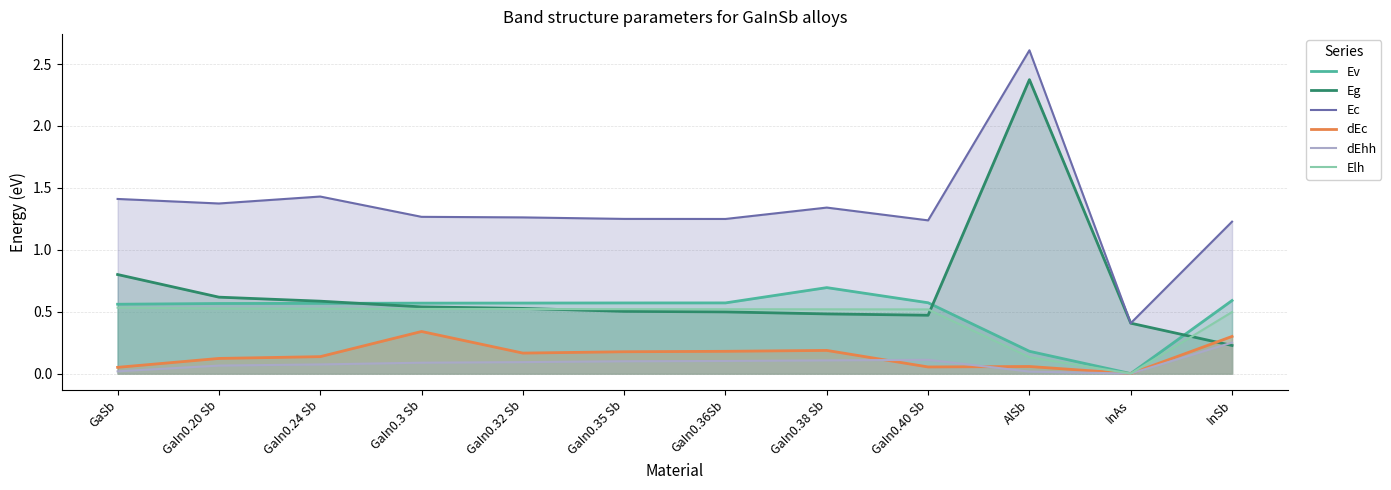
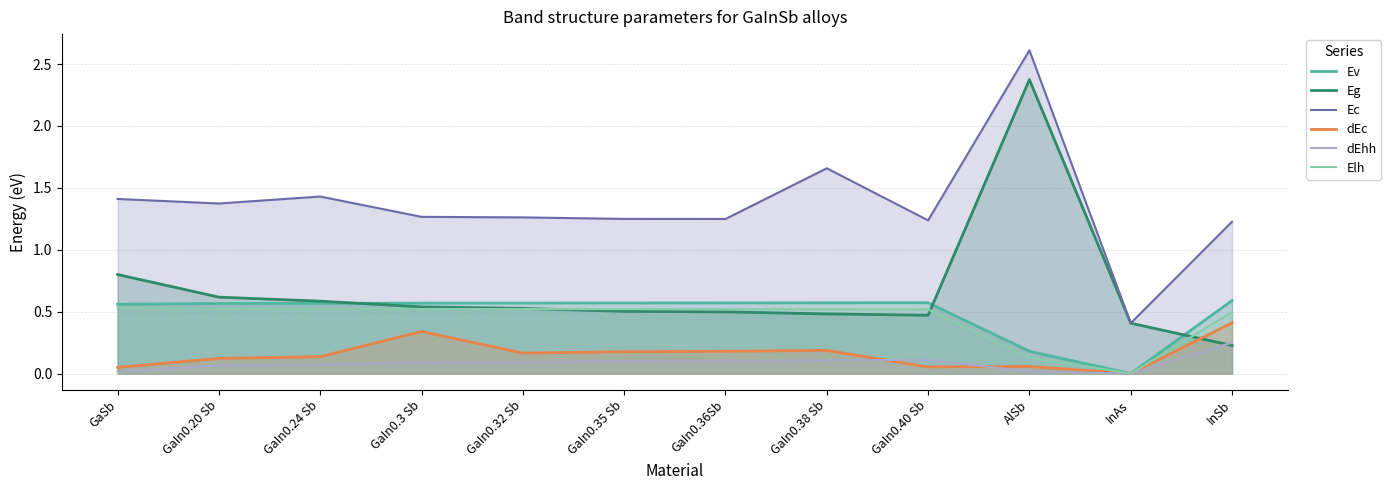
  {
    "Ev": {
      "GaSb": 0.56,
      "GaIn0.20 Sb": 0.57,
      "GaIn0.3 Sb": 0.57,
      "GaIn0.32 Sb": 0.57,
      "GaIn0.35 Sb": 0.57,
      "GaIn0.36Sb": 0.57,
-     "GaIn0.38 Sb": 0.69,
+     "GaIn0.38 Sb": 0.57,
      "GaIn0.40 Sb": 0.57,
      "AlSb": 0.18,
      "InSb": 0.59
    },
    "Eg": {
      "GaSb": 0.80,
      "GaIn0.20 Sb": 0.62,
      "GaIn0.36Sb": 0.50,
      "GaIn0.38 Sb": 0.48,
      "GaIn0.40 Sb": 0.47,
      "AlSb": 2.37,
      "InSb": 0.23
    },
    "Ec": {
      "GaSb": 1.41,
      "GaIn0.20 Sb": 1.37,
      "GaIn0.24 Sb": 1.43,
      "GaIn0.3 Sb": 1.27,
      "GaIn0.32 Sb": 1.26,
      "GaIn0.35 Sb": 1.25,
      "GaIn0.36Sb": 1.25,
-     "GaIn0.38 Sb": 1.34,
+     "GaIn0.38 Sb": 1.66,
      "GaIn0.40 Sb": 1.24,
      "AlSb": 2.61,
      "InSb": 1.23
    },
    "dEc": {
      "GaSb": 0.05,
      "GaIn0.20 Sb": 0.12,
      "GaIn0.24 Sb": 0.14,
      "GaIn0.3 Sb": 0.34,
      "GaIn0.32 Sb": 0.17,
      "GaIn0.35 Sb": 0.18,
      "GaIn0.36Sb": 0.18,
      "GaIn0.38 Sb": 0.19,
      "GaIn0.40 Sb": 0.05,
      "AlSb": 0.06,
-     "InSb": 0.30
+     "InSb": 0.41
    }
  }
